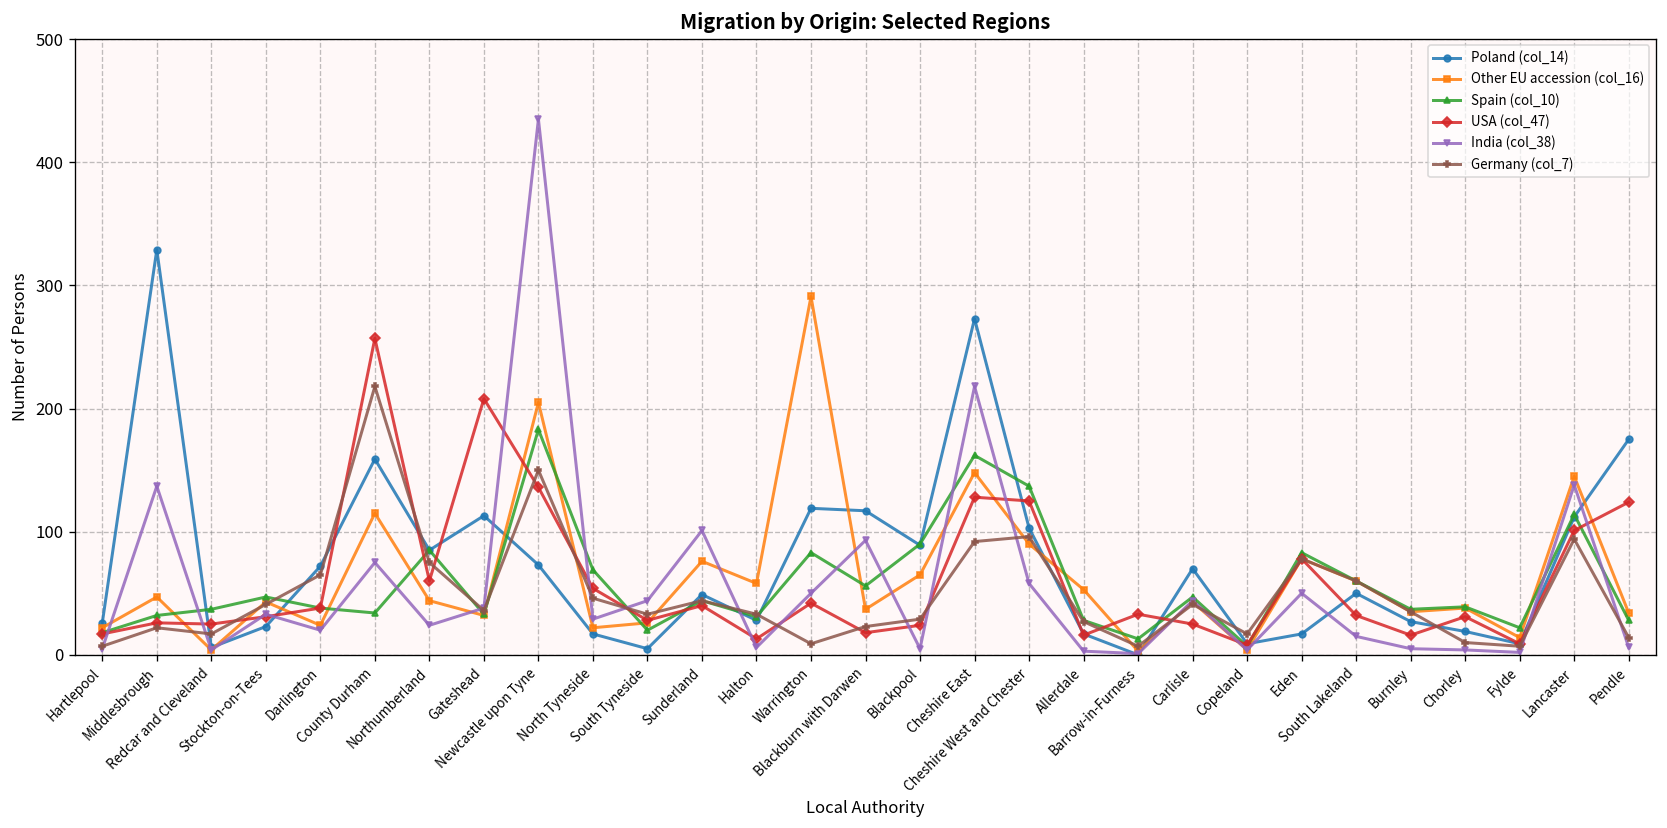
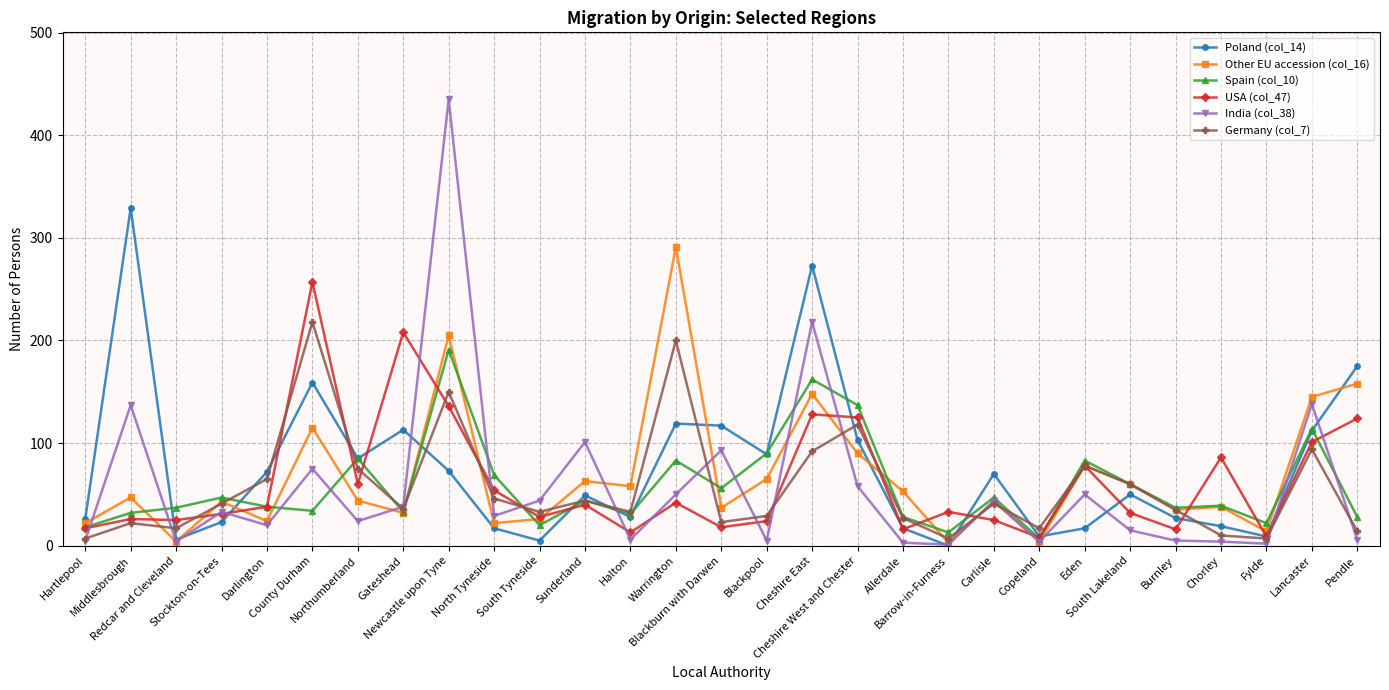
  {
    "Poland (col_14)": {
      "Hartlepool": 26,
      "Middlesbrough": 329,
      "Stockton-on-Tees": 23,
      "Darlington": 72,
      "County Durham": 159,
      "Gateshead": 113,
      "Newcastle upon Tyne": 73,
      "North Tyneside": 17,
      "South Tyneside": 5,
      "Sunderland": 49,
      "Halton": 28,
      "Warrington": 119,
      "Blackburn with Darwen": 117,
      "Cheshire East": 273,
      "Cheshire West and Chester": 103,
      "Carlisle": 70,
      "Eden": 17,
      "South Lakeland": 50,
      "Burnley": 27,
      "Chorley": 19,
      "Pendle": 175
    },
    "Other EU accession (col_16)": {
      "Hartlepool": 22,
      "Middlesbrough": 47,
      "Darlington": 24,
      "County Durham": 115,
      "Northumberland": 44,
      "Newcastle upon Tyne": 205,
      "North Tyneside": 22,
-     "Sunderland": 76,
+     "Sunderland": 63,
      "Halton": 58,
      "Warrington": 291,
      "Blackburn with Darwen": 37,
      "Blackpool": 65,
      "Cheshire East": 148,
      "Cheshire West and Chester": 90,
      "Allerdale": 53,
      "Fylde": 14,
      "Lancaster": 145,
-     "Pendle": 34
+     "Pendle": 158
    },
    "Spain (col_10)": {
      "Middlesbrough": 32,
      "Redcar and Cleveland": 37,
      "Stockton-on-Tees": 47,
      "County Durham": 34,
-     "Newcastle upon Tyne": 183,
+     "Newcastle upon Tyne": 191,
      "North Tyneside": 69,
      "South Tyneside": 20,
      "Warrington": 83,
      "Blackburn with Darwen": 56,
      "Cheshire East": 162,
      "Cheshire West and Chester": 137,
      "Barrow-in-Furness": 13,
      "Carlisle": 47,
      "Eden": 83,
      "Fylde": 22,
      "Pendle": 28
    },
    "USA (col_47)": {
      "Middlesbrough": 26,
      "Redcar and Cleveland": 25,
      "County Durham": 257,
      "Northumberland": 60,
      "Gateshead": 208,
      "Newcastle upon Tyne": 136,
      "North Tyneside": 54,
      "Sunderland": 40,
      "Halton": 13,
      "Warrington": 42,
      "Blackburn with Darwen": 18,
      "Blackpool": 24,
      "Cheshire East": 128,
      "Cheshire West and Chester": 125,
      "Barrow-in-Furness": 33,
      "Carlisle": 25,
      "South Lakeland": 32,
      "Burnley": 16,
-     "Chorley": 31,
+     "Chorley": 86,
      "Lancaster": 101,
      "Pendle": 124
    },
    "India (col_38)": {
      "Middlesbrough": 137,
      "Darlington": 20,
      "County Durham": 75,
      "Northumberland": 24,
      "Newcastle upon Tyne": 435,
      "North Tyneside": 29,
      "South Tyneside": 44,
      "Sunderland": 101,
      "Halton": 6,
      "Warrington": 50,
      "Blackburn with Darwen": 93,
      "Blackpool": 5,
      "Cheshire East": 218,
      "Cheshire West and Chester": 58,
      "Allerdale": 3,
      "Eden": 50,
      "South Lakeland": 15,
      "Burnley": 5,
      "Chorley": 4,
      "Fylde": 2,
      "Lancaster": 138,
      "Pendle": 6
    },
    "Germany (col_7)": {
      "Middlesbrough": 22,
      "Redcar and Cleveland": 17,
      "Darlington": 65,
      "County Durham": 218,
      "Northumberland": 75,
      "Newcastle upon Tyne": 150,
      "North Tyneside": 46,
      "South Tyneside": 33,
-     "Warrington": 9,
+     "Warrington": 200,
      "Blackburn with Darwen": 23,
      "Blackpool": 29,
      "Cheshire East": 92,
-     "Cheshire West and Chester": 96,
+     "Cheshire West and Chester": 118,
      "Barrow-in-Furness": 7,
      "Copeland": 17,
      "Chorley": 10,
      "Lancaster": 94,
      "Pendle": 14
    }
  }
